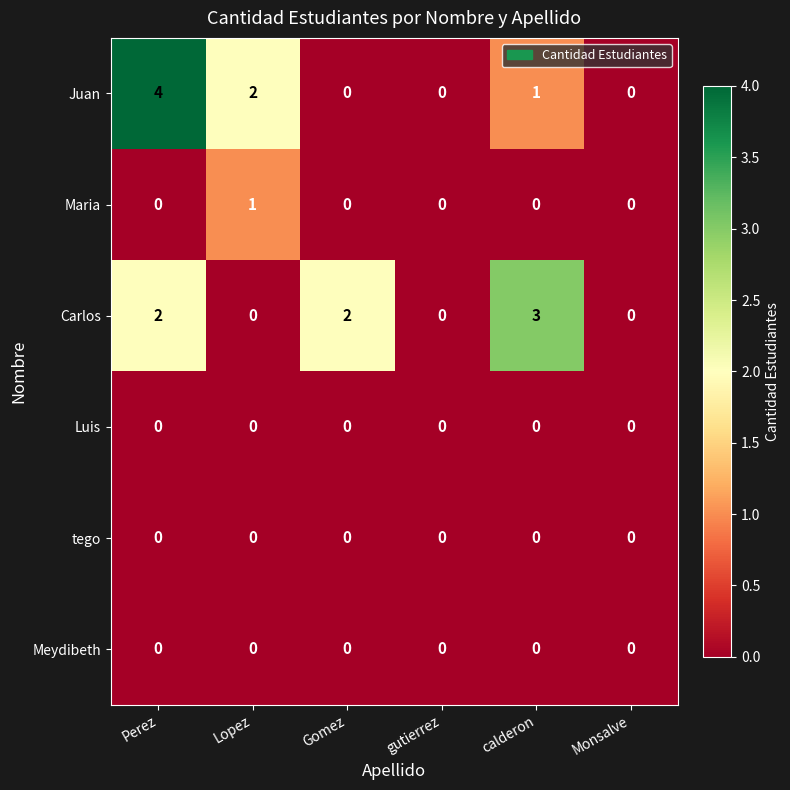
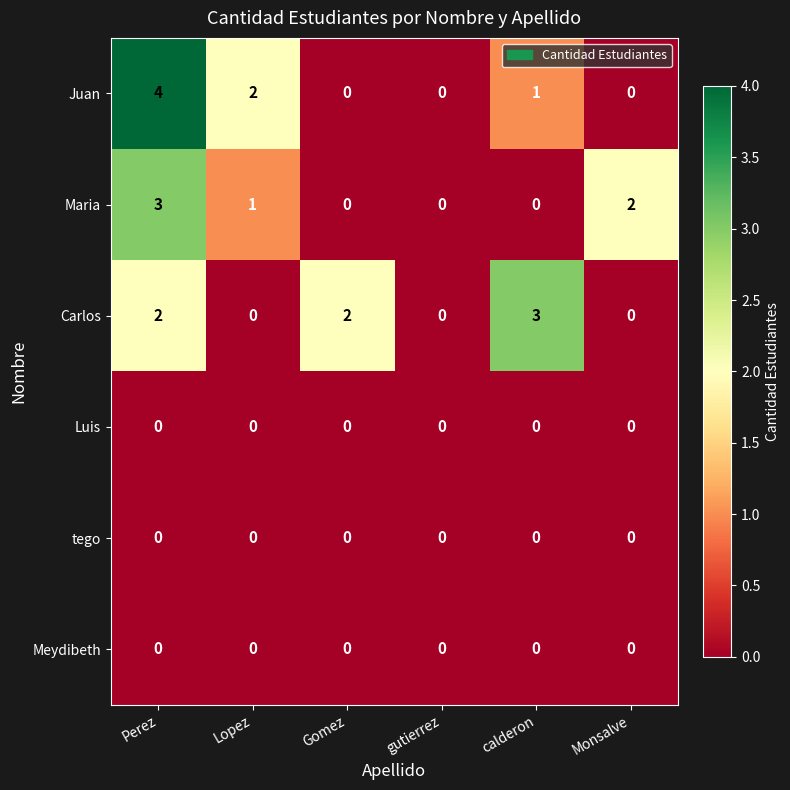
  {
    "Juan": {
      "Perez": 4,
      "Lopez": 2,
      "Gomez": 0,
      "gutierrez": 0,
      "calderon": 1,
      "Monsalve": 0
    },
    "Maria": {
-     "Perez": 0,
+     "Perez": 3,
      "Lopez": 1,
      "Gomez": 0,
      "gutierrez": 0,
      "calderon": 0,
-     "Monsalve": 0
+     "Monsalve": 2
    },
    "Carlos": {
      "Perez": 2,
      "Lopez": 0,
      "Gomez": 2,
      "gutierrez": 0,
      "calderon": 3,
      "Monsalve": 0
    },
    "Luis": {
      "Perez": 0,
      "Lopez": 0,
      "Gomez": 0,
      "gutierrez": 0,
      "calderon": 0,
      "Monsalve": 0
    },
    "tego": {
      "Perez": 0,
      "Lopez": 0,
      "Gomez": 0,
      "gutierrez": 0,
      "calderon": 0,
      "Monsalve": 0
    },
    "Meydibeth": {
      "Perez": 0,
      "Lopez": 0,
      "Gomez": 0,
      "gutierrez": 0,
      "calderon": 0,
      "Monsalve": 0
    }
  }
